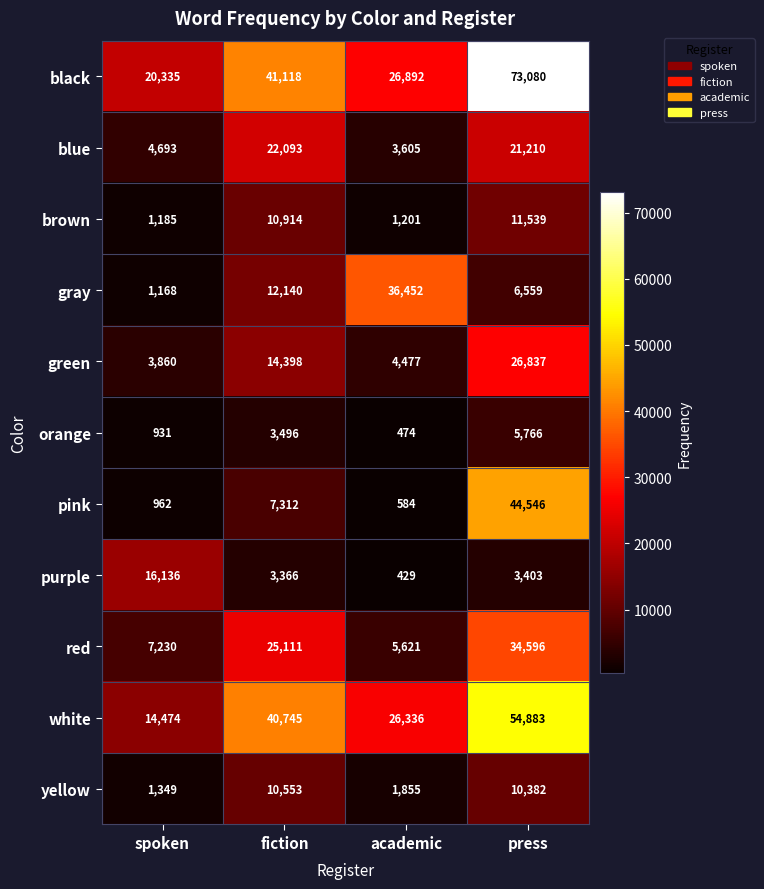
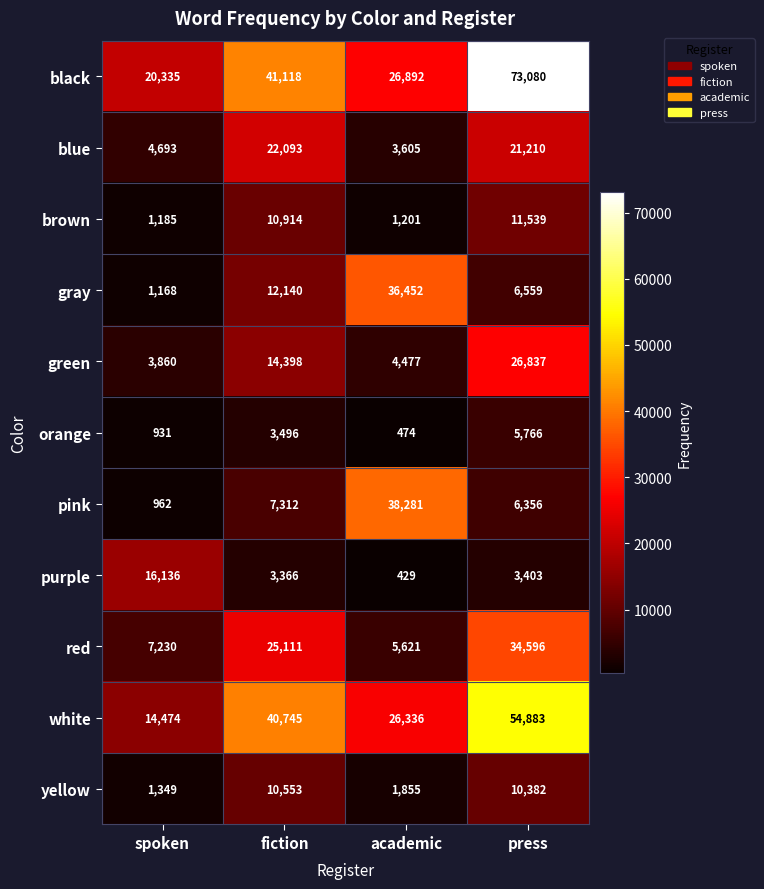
  {
    "black": {
      "spoken": "20,335",
      "fiction": "41,118",
      "academic": "26,892",
      "press": "73,080"
    },
    "blue": {
      "spoken": "4,693",
      "fiction": "22,093",
      "academic": "3,605",
      "press": "21,210"
    },
    "brown": {
      "spoken": "1,185",
      "fiction": "10,914",
      "academic": "1,201",
      "press": "11,539"
    },
    "gray": {
      "spoken": "1,168",
      "fiction": "12,140",
      "academic": "36,452",
      "press": "6,559"
    },
    "green": {
      "spoken": "3,860",
      "fiction": "14,398",
      "academic": "4,477",
      "press": "26,837"
    },
    "orange": {
      "spoken": "931",
      "fiction": "3,496",
      "academic": "474",
      "press": "5,766"
    },
    "pink": {
      "spoken": "962",
      "fiction": "7,312",
-     "academic": "584",
-     "press": "44,546"
+     "academic": "38,281",
+     "press": "6,356"
    },
    "purple": {
      "spoken": "16,136",
      "fiction": "3,366",
      "academic": "429",
      "press": "3,403"
    },
    "red": {
      "spoken": "7,230",
      "fiction": "25,111",
      "academic": "5,621",
      "press": "34,596"
    },
    "white": {
      "spoken": "14,474",
      "fiction": "40,745",
      "academic": "26,336",
      "press": "54,883"
    },
    "yellow": {
      "spoken": "1,349",
      "fiction": "10,553",
      "academic": "1,855",
      "press": "10,382"
    }
  }
